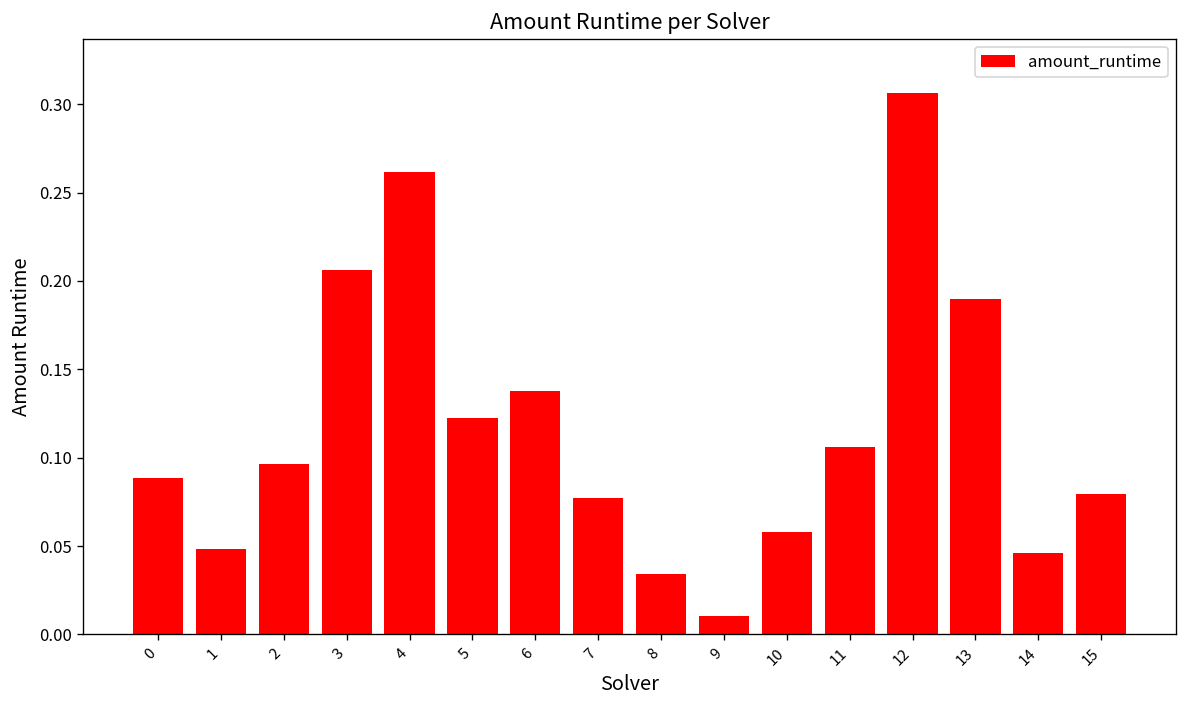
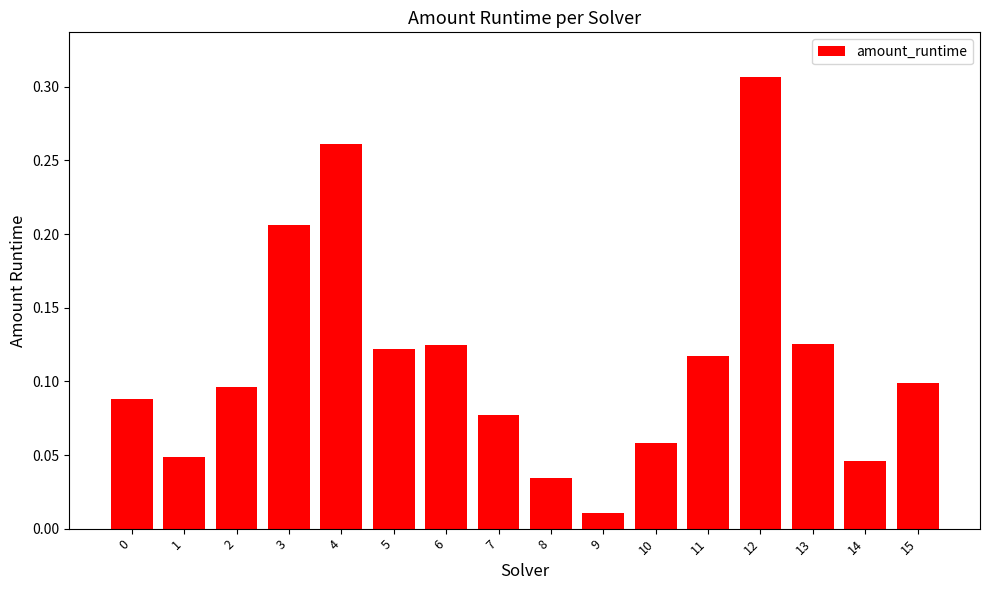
  {
    "0": 0.088,
    "1": 0.049,
    "2": 0.096,
    "3": 0.206,
    "4": 0.261,
    "5": 0.122,
-   "6": 0.138,
+   "6": 0.125,
    "7": 0.077,
    "8": 0.034,
    "9": 0.010,
    "10": 0.058,
-   "11": 0.106,
+   "11": 0.117,
    "12": 0.306,
-   "13": 0.190,
+   "13": 0.125,
    "14": 0.046,
-   "15": 0.079
+   "15": 0.099
  }
